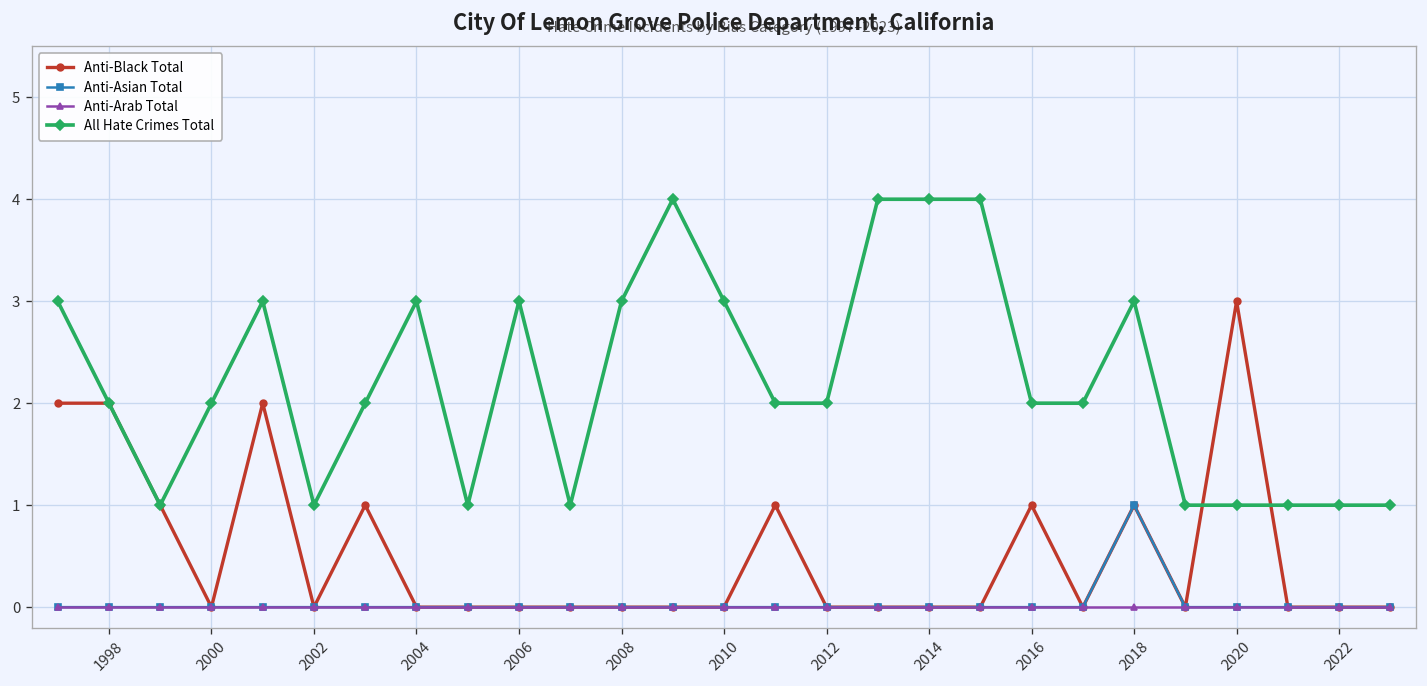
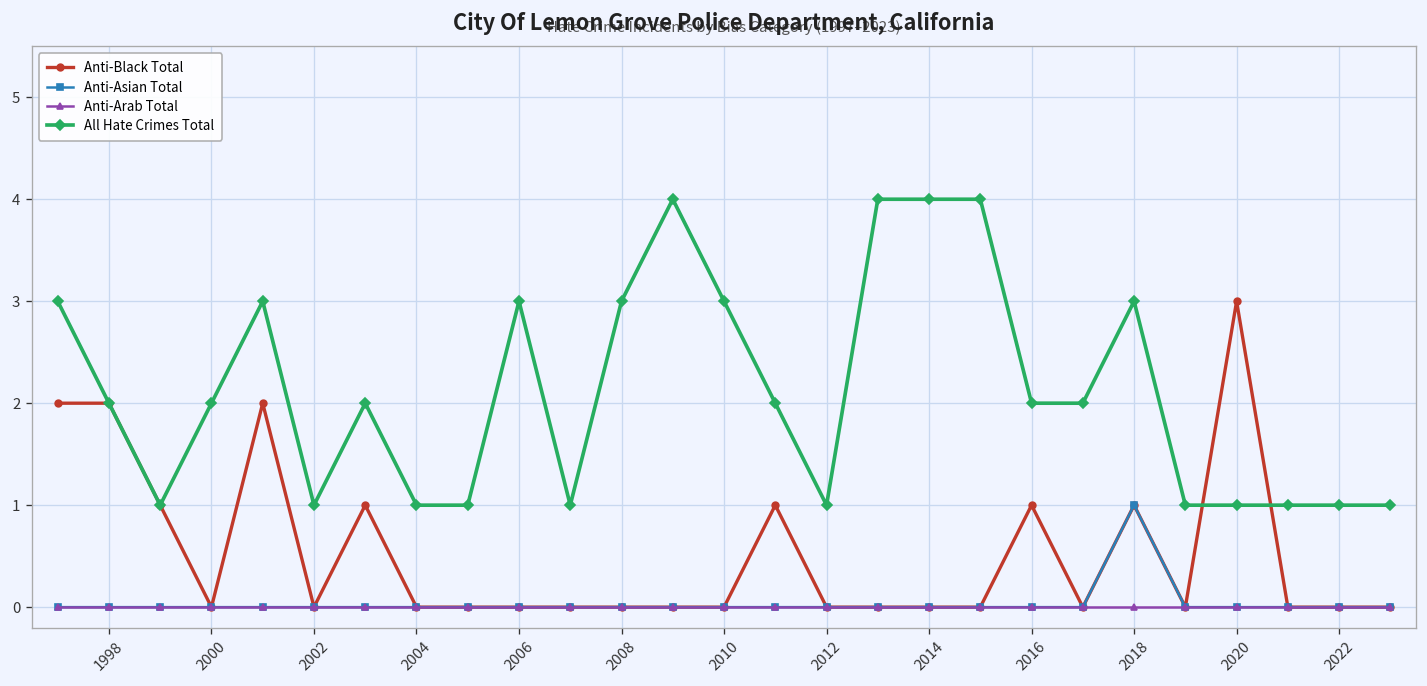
  {
    "Anti-Black Total": {
      "2016": 1,
      "2020": 3
    },
    "Anti-Arab Total": {
      "2018": 0
    },
    "All Hate Crimes Total": {
      "2000": 2,
      "2002": 1,
-     "2004": 3,
+     "2004": 1,
      "2006": 3,
      "2008": 3,
      "2010": 3,
-     "2012": 2,
+     "2012": 1,
      "2014": 4,
      "2016": 2,
      "2018": 3,
      "2020": 1,
      "2022": 1
    }
  }
